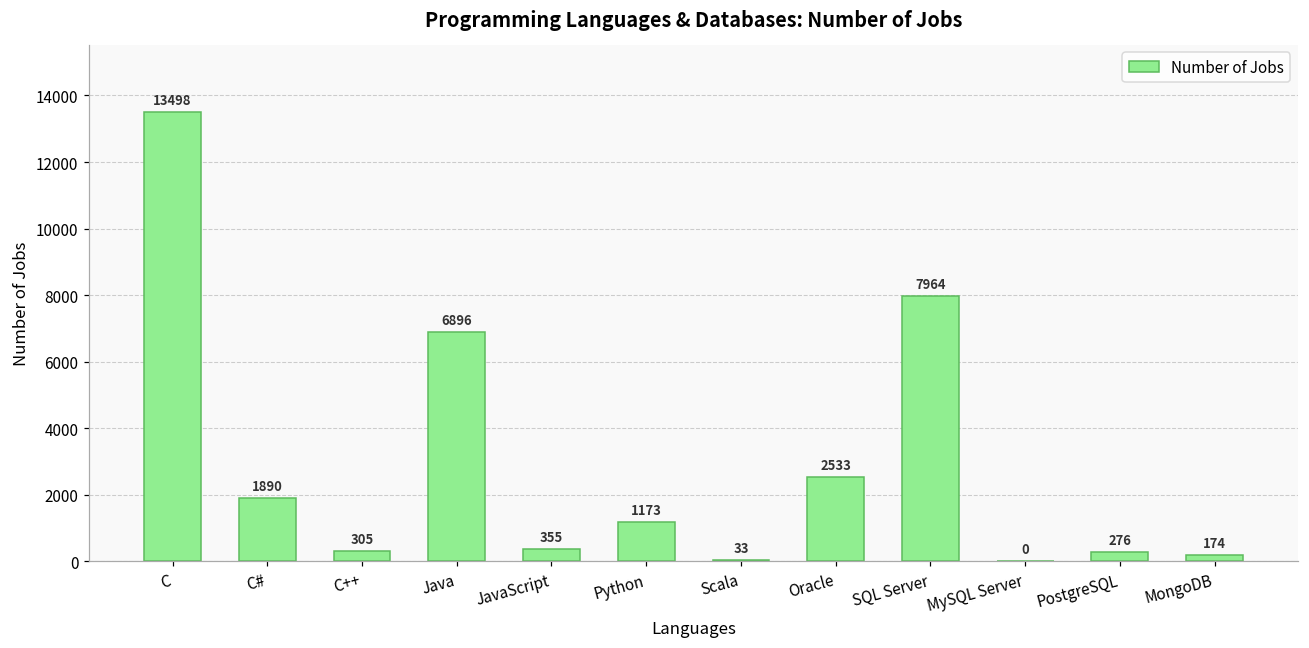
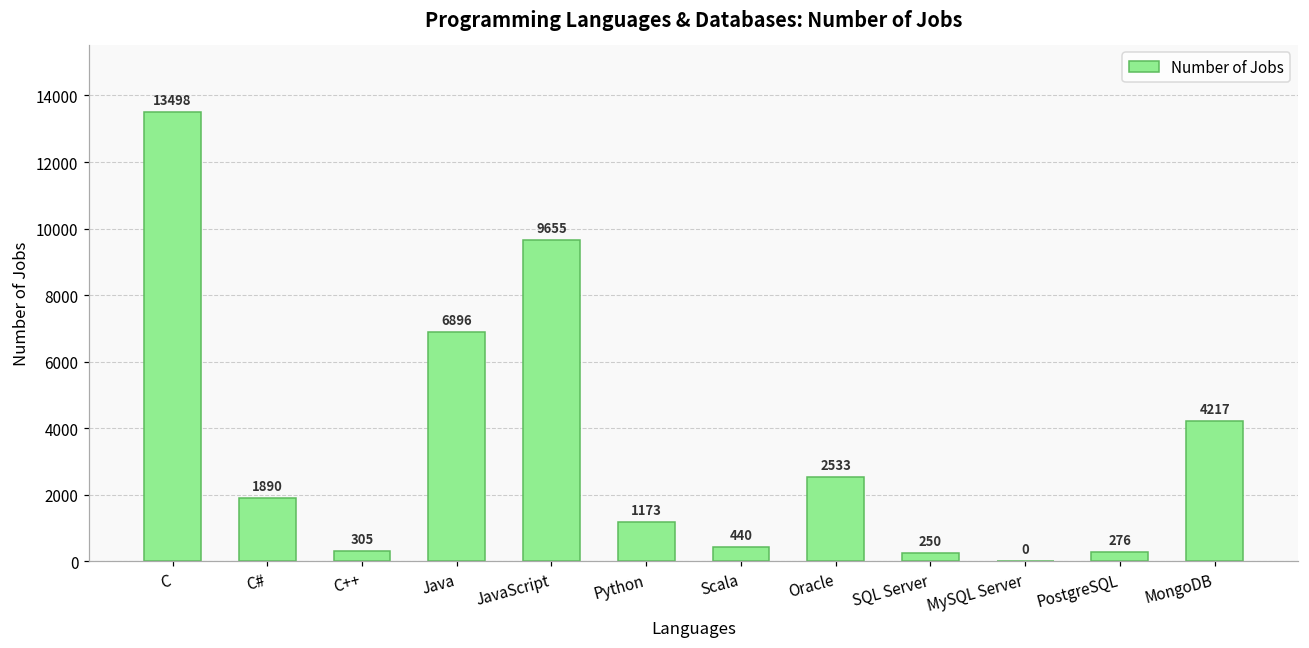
  {
    "C": 13498,
    "C#": 1890,
    "C++": 305,
    "Java": 6896,
-   "JavaScript": 355,
+   "JavaScript": 9655,
    "Python": 1173,
-   "Scala": 33,
+   "Scala": 440,
    "Oracle": 2533,
-   "SQL Server": 7964,
+   "SQL Server": 250,
    "MySQL Server": 0,
    "PostgreSQL": 276,
-   "MongoDB": 174
+   "MongoDB": 4217
  }
